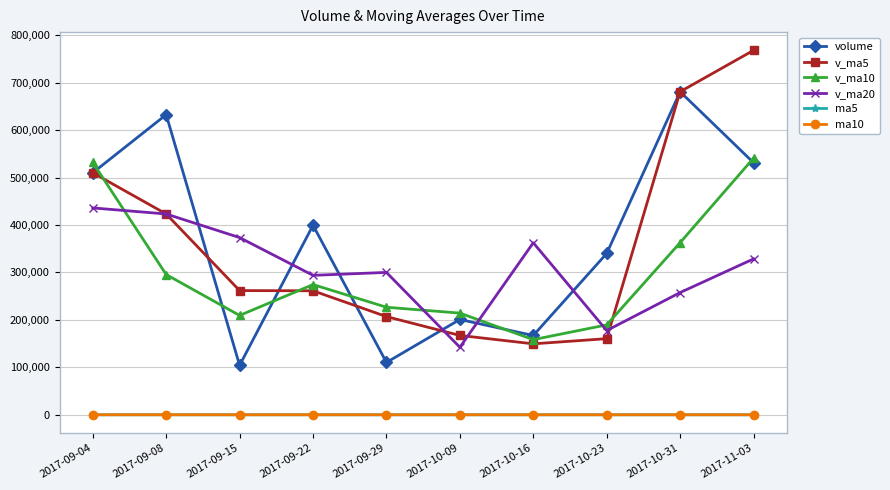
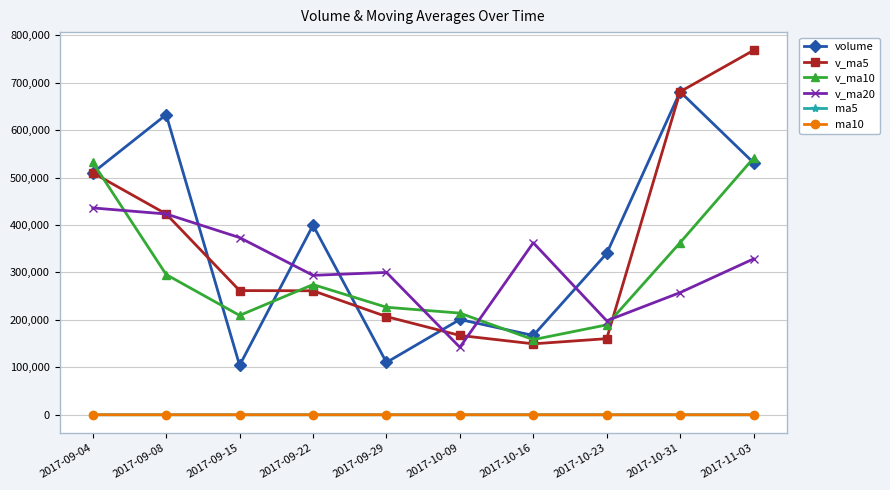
  {
    "volume": {
      "2017-09-08": "630,000",
      "2017-09-15": "100,000",
      "2017-09-22": "400,000",
      "2017-09-29": "110,000",
      "2017-10-09": "200,000",
      "2017-10-16": "170,000",
      "2017-10-23": "340,000",
      "2017-11-03": "530,000"
    },
    "v_ma5": {
      "2017-09-15": "260,000",
      "2017-09-22": "260,000",
      "2017-09-29": "210,000",
      "2017-10-09": "170,000",
      "2017-10-16": "150,000",
      "2017-10-23": "160,000",
      "2017-11-03": "770,000"
    },
    "v_ma10": {
      "2017-09-04": "530,000",
      "2017-09-08": "300,000",
      "2017-09-15": "210,000",
      "2017-09-22": "270,000",
      "2017-09-29": "230,000",
      "2017-10-09": "210,000",
      "2017-10-16": "160,000",
      "2017-10-23": "190,000",
      "2017-10-31": "360,000",
      "2017-11-03": "540,000"
    },
    "v_ma20": {
      "2017-09-04": "440,000",
      "2017-09-15": "370,000",
      "2017-09-22": "290,000",
      "2017-09-29": "300,000",
      "2017-10-09": "140,000",
      "2017-10-16": "360,000",
-     "2017-10-23": "180,000",
+     "2017-10-23": "200,000",
      "2017-10-31": "260,000",
      "2017-11-03": "330,000"
    },
    "ma10": {
      "2017-09-04": "0",
      "2017-09-08": "0",
      "2017-09-15": "0",
      "2017-09-22": "0",
      "2017-09-29": "0",
      "2017-10-09": "0",
      "2017-10-16": "0",
      "2017-10-23": "0",
      "2017-10-31": "0",
      "2017-11-03": "0"
    }
  }
